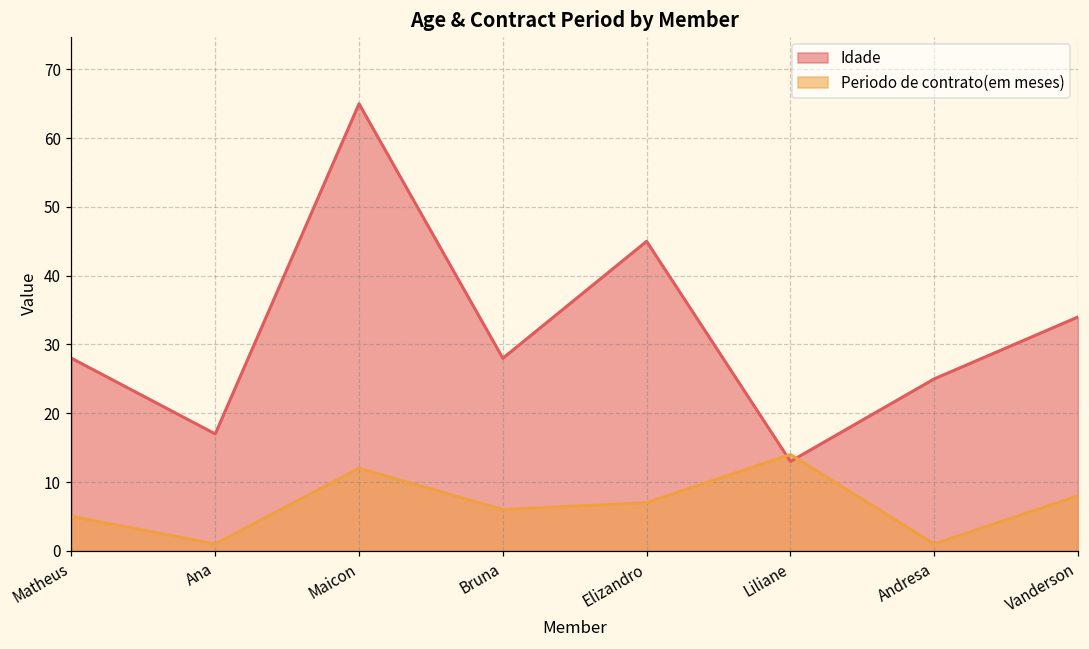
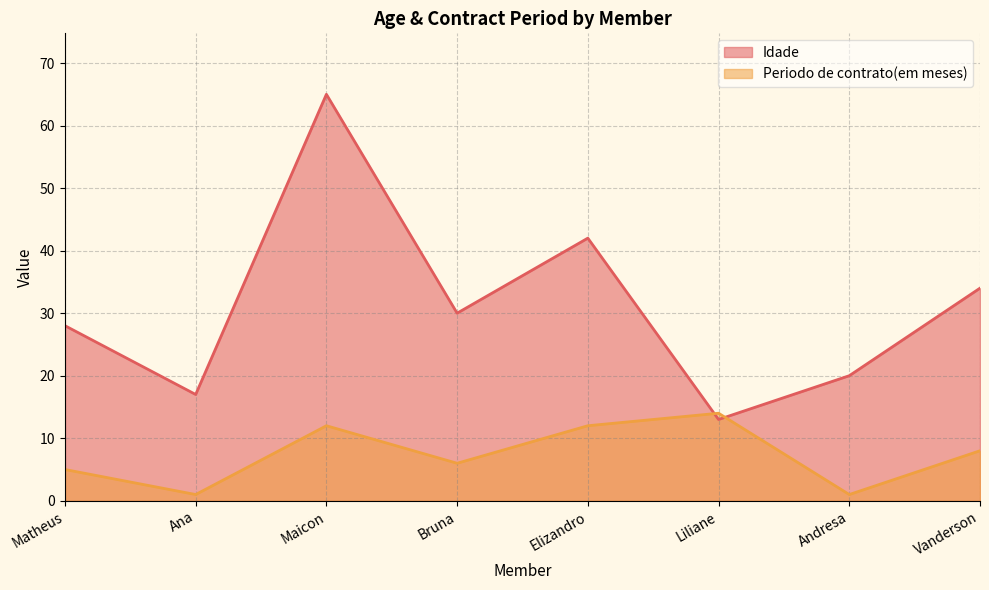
  {
    "Idade": {
      "Matheus": 28,
      "Ana": 17,
      "Maicon": 65,
-     "Bruna": 28,
-     "Elizandro": 45,
+     "Bruna": 30,
+     "Elizandro": 42,
      "Liliane": 13,
-     "Andresa": 25,
+     "Andresa": 20,
      "Vanderson": 34
    },
    "Periodo de contrato(em meses)": {
      "Matheus": 5,
      "Ana": 1,
      "Maicon": 12,
      "Bruna": 6,
-     "Elizandro": 7,
+     "Elizandro": 12,
      "Liliane": 14,
      "Andresa": 1,
      "Vanderson": 8
    }
  }
